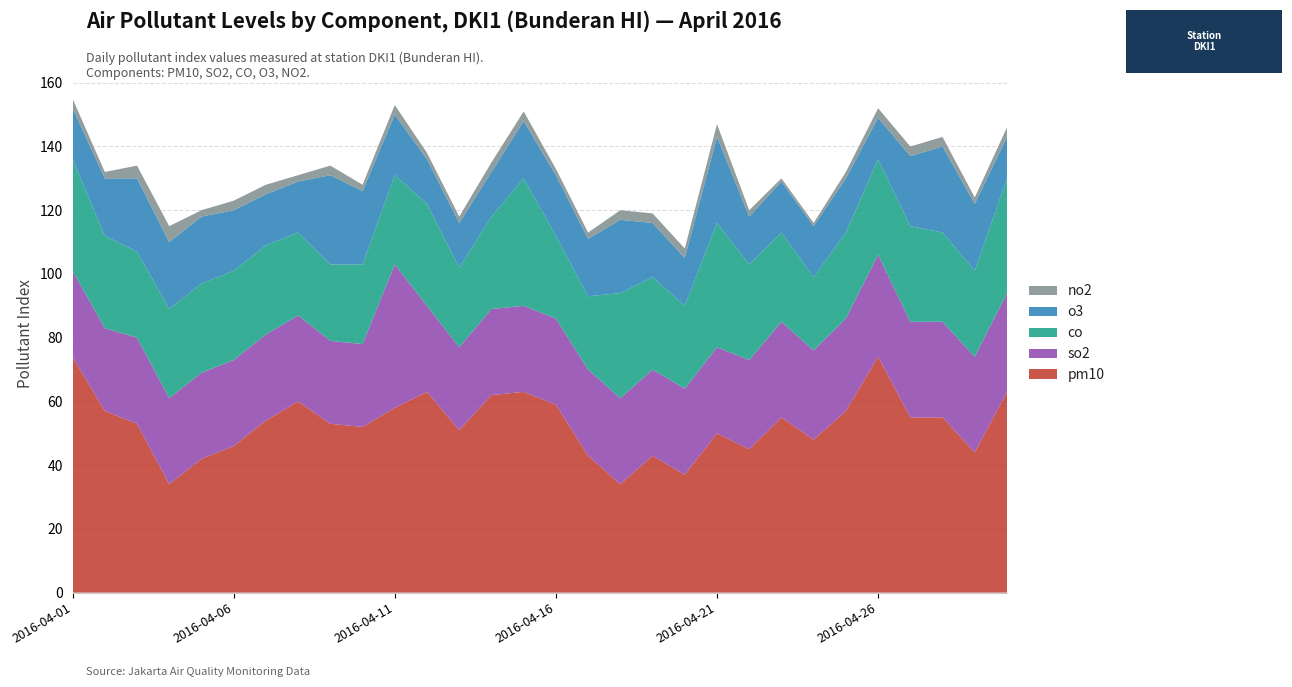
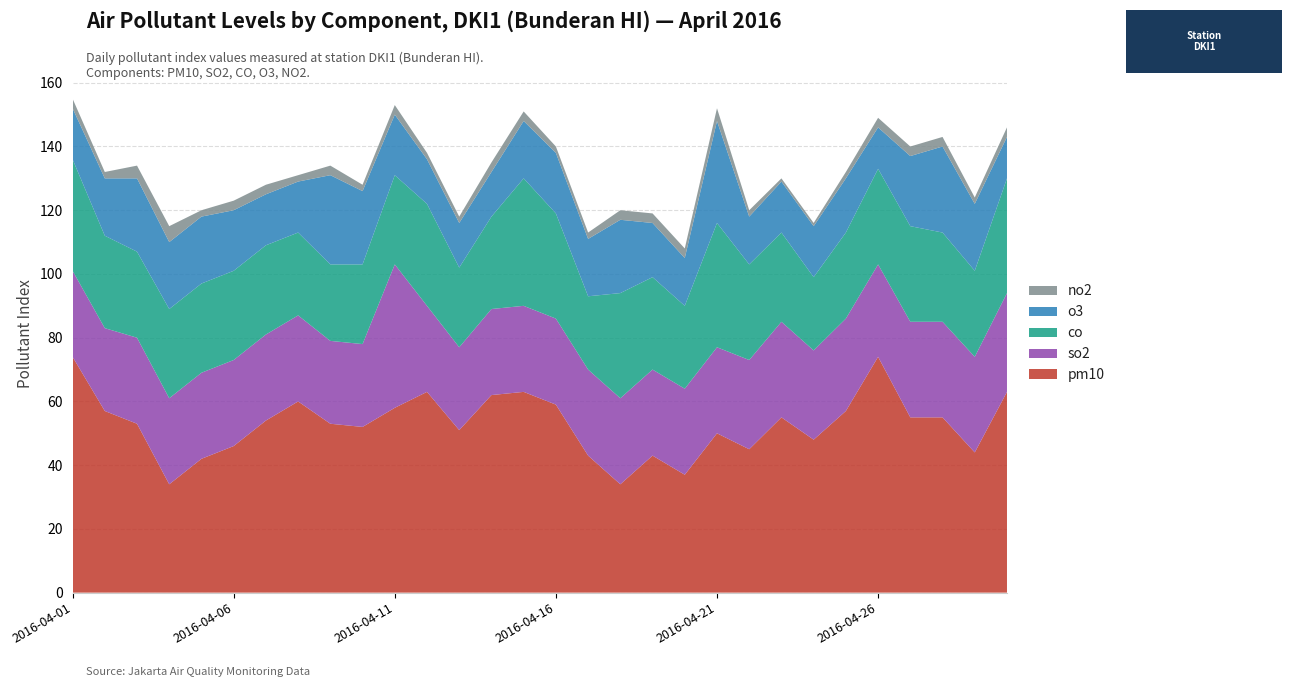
  {
    "pm10": {
      "2016-04-01": 74,
      "2016-04-06": 46,
      "2016-04-11": 58,
      "2016-04-16": 59,
      "2016-04-21": 50,
      "2016-04-26": 74
    },
    "so2": {
      "2016-04-01": 27,
      "2016-04-06": 27,
      "2016-04-11": 45,
      "2016-04-16": 27,
      "2016-04-21": 27,
-     "2016-04-26": 32
+     "2016-04-26": 29
    },
    "co": {
      "2016-04-01": 35,
      "2016-04-06": 28,
      "2016-04-11": 28,
-     "2016-04-16": 26,
+     "2016-04-16": 33,
      "2016-04-21": 39,
      "2016-04-26": 30
    },
    "o3": {
      "2016-04-01": 16,
      "2016-04-06": 19,
      "2016-04-11": 19,
      "2016-04-16": 19,
-     "2016-04-21": 27,
+     "2016-04-21": 32,
      "2016-04-26": 13
    },
    "no2": {
      "2016-04-01": 3,
      "2016-04-06": 3,
      "2016-04-11": 3,
      "2016-04-16": 2,
      "2016-04-21": 4,
      "2016-04-26": 3
    }
  }
